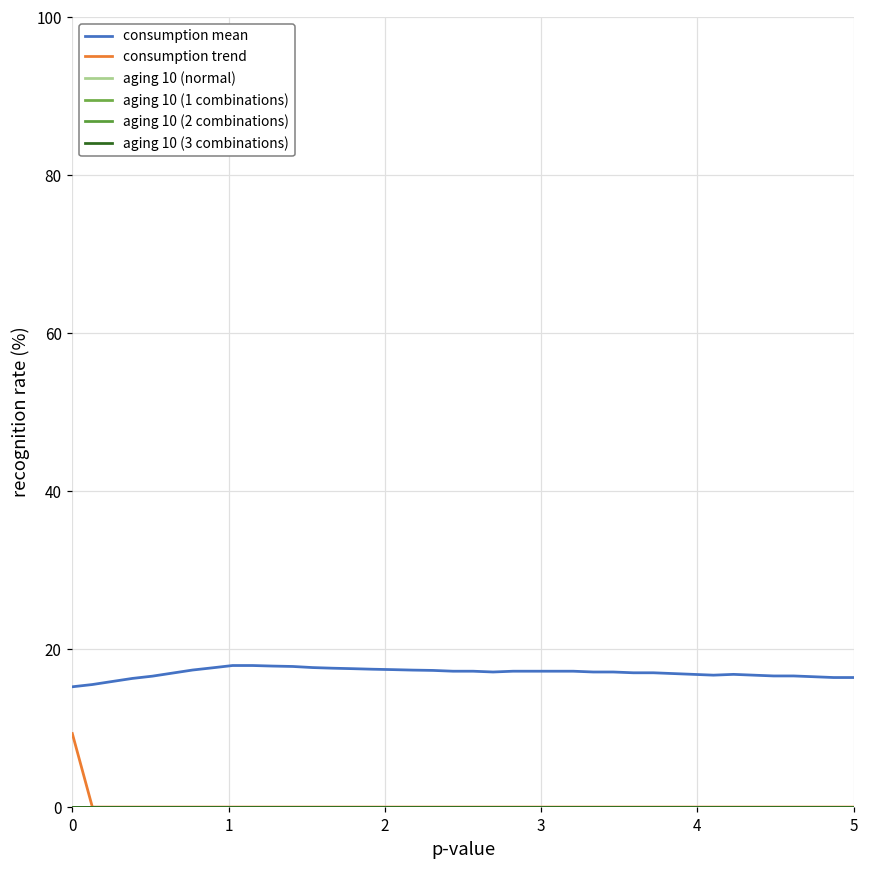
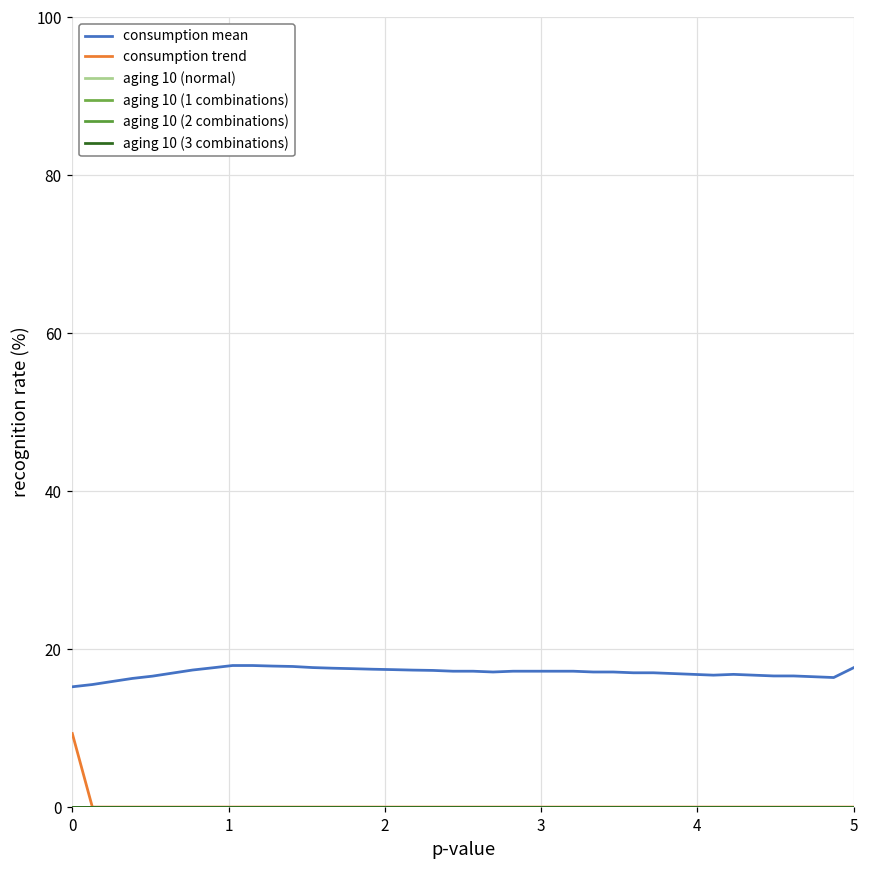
  {
    "consumption mean": {
      "0": 15,
-     "5": 16
+     "5": 18
    },
    "consumption trend": {
      "0": 9
    },
    "aging 10 (3 combinations)": {
      "0": 0
    }
  }
